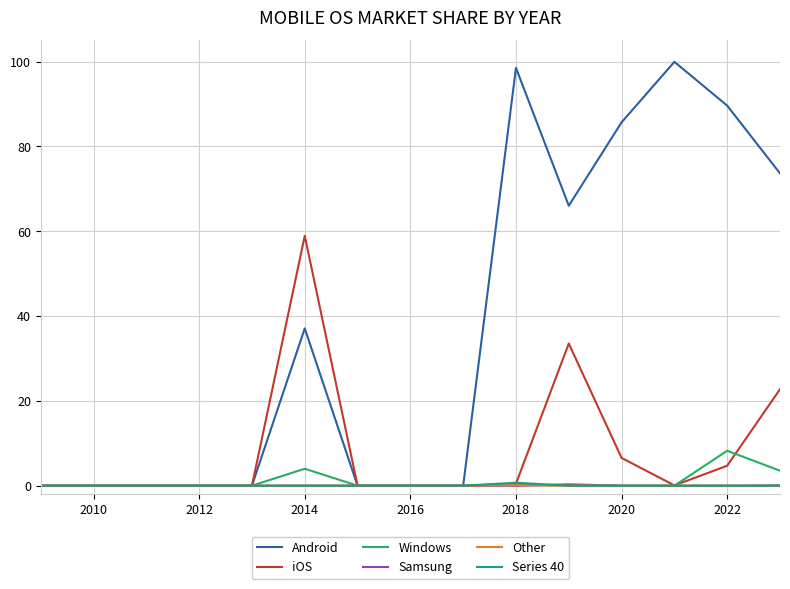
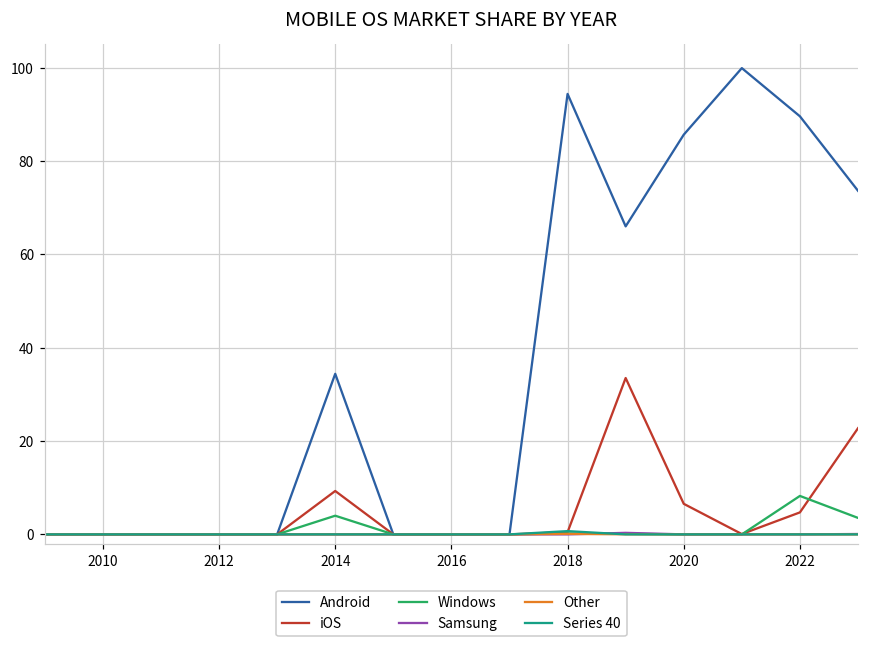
  {
    "Android": {
-     "2014": 37,
-     "2018": 99,
+     "2014": 34,
+     "2018": 94,
      "2020": 86,
      "2022": 90
    },
    "iOS": {
-     "2014": 59,
+     "2014": 9,
      "2020": 7,
      "2022": 5
    }
  }
